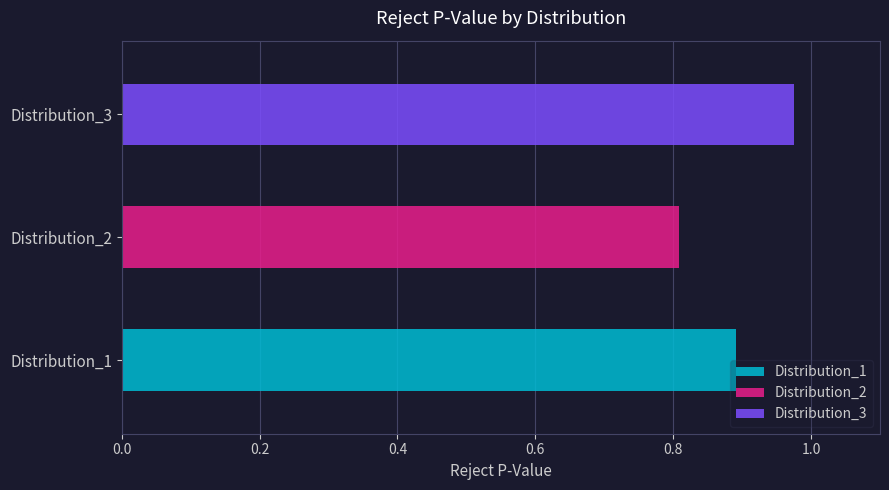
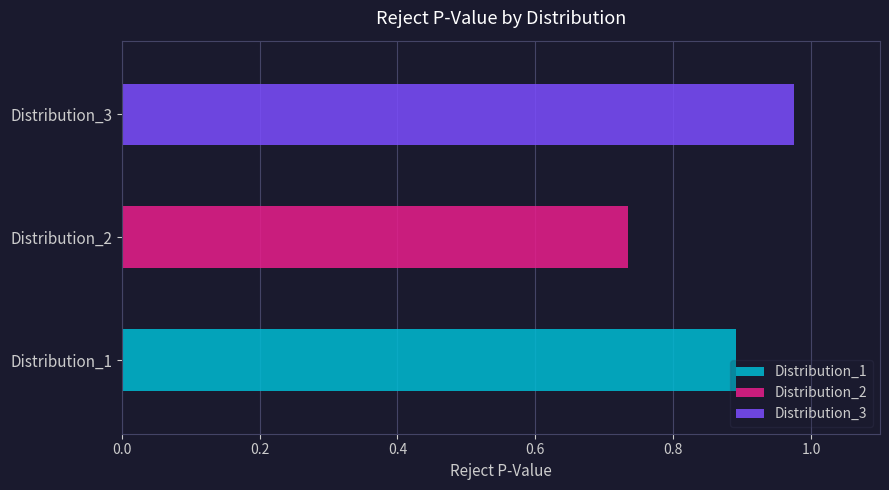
  {
    "Distribution_3": 0.98,
-   "Distribution_2": 0.81
+   "Distribution_2": 0.73
  }
